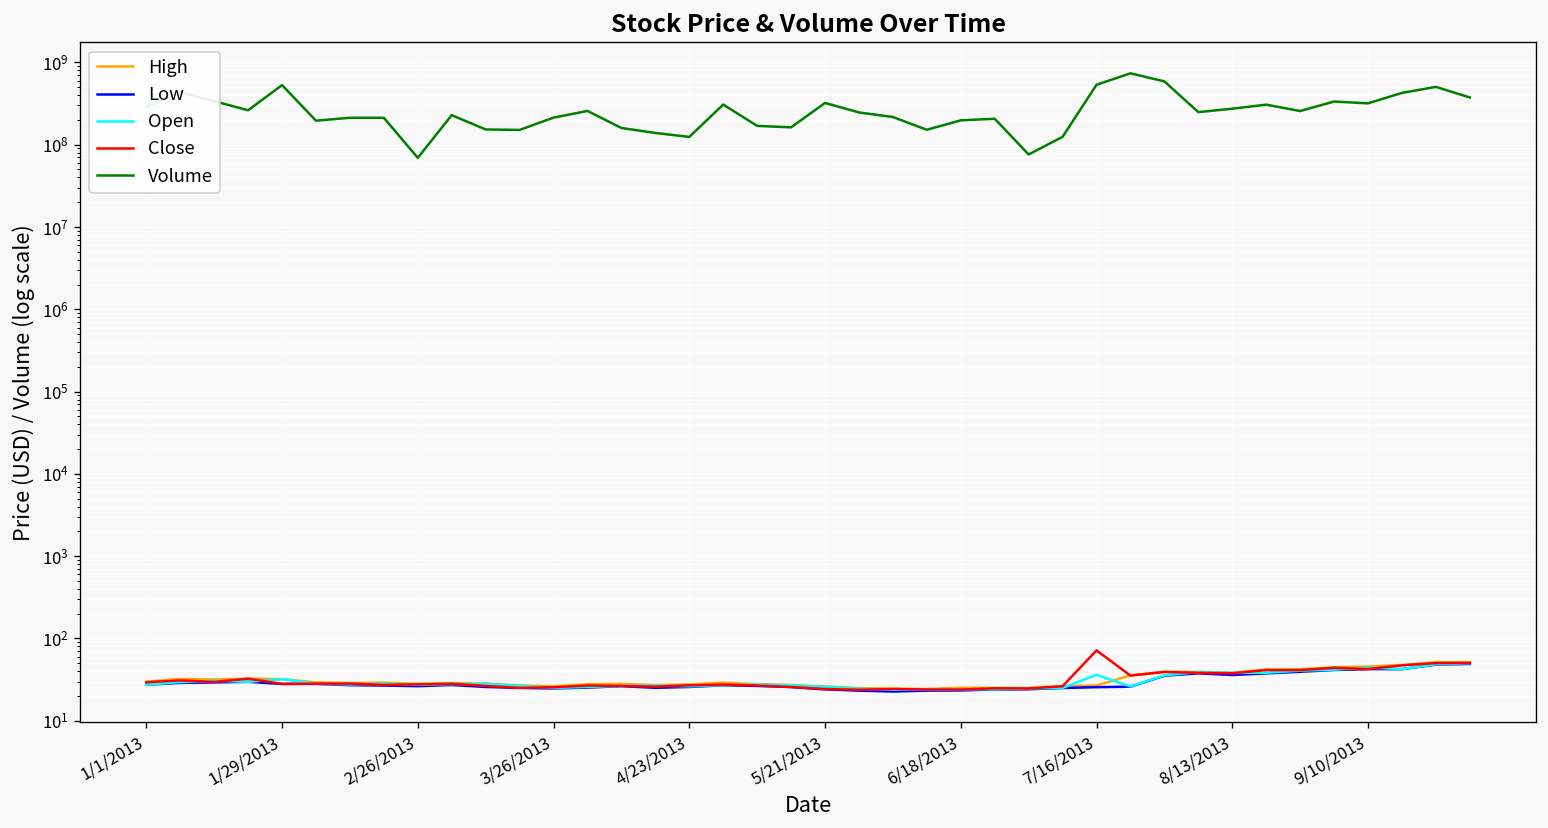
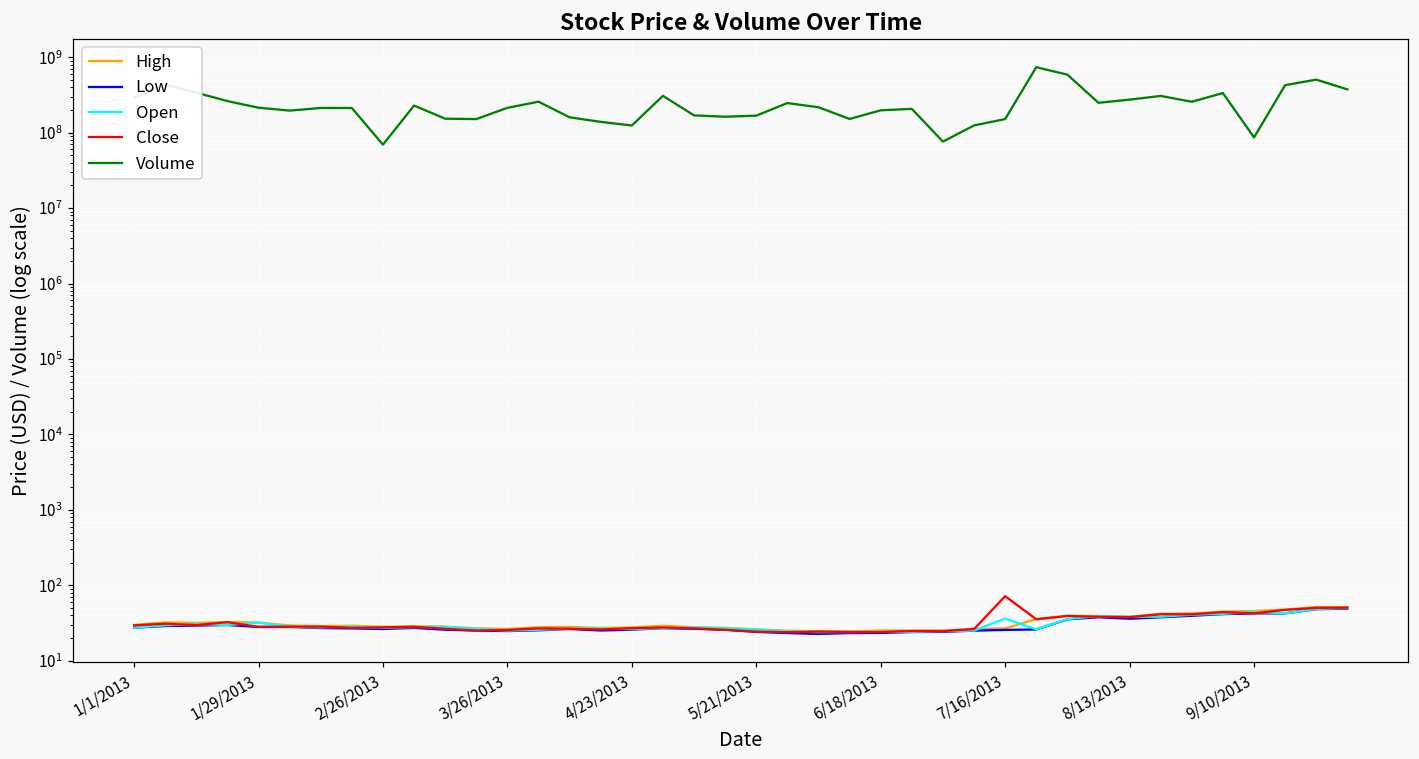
  {
    "Open": {
      "7/16/2013": 40
    },
    "Close": {
      "7/16/2013": 70
    },
    "Volume": {
-     "1/29/2013": 500000000,
+     "1/29/2013": 210000000,
      "2/26/2013": 70000000,
      "3/26/2013": 210000000,
      "4/23/2013": 120000000,
-     "5/21/2013": 300000000,
+     "5/21/2013": 170000000,
      "6/18/2013": 200000000,
-     "7/16/2013": 500000000,
+     "7/16/2013": 150000000,
      "8/13/2013": 270000000,
-     "9/10/2013": 300000000
+     "9/10/2013": 90000000
    }
  }
